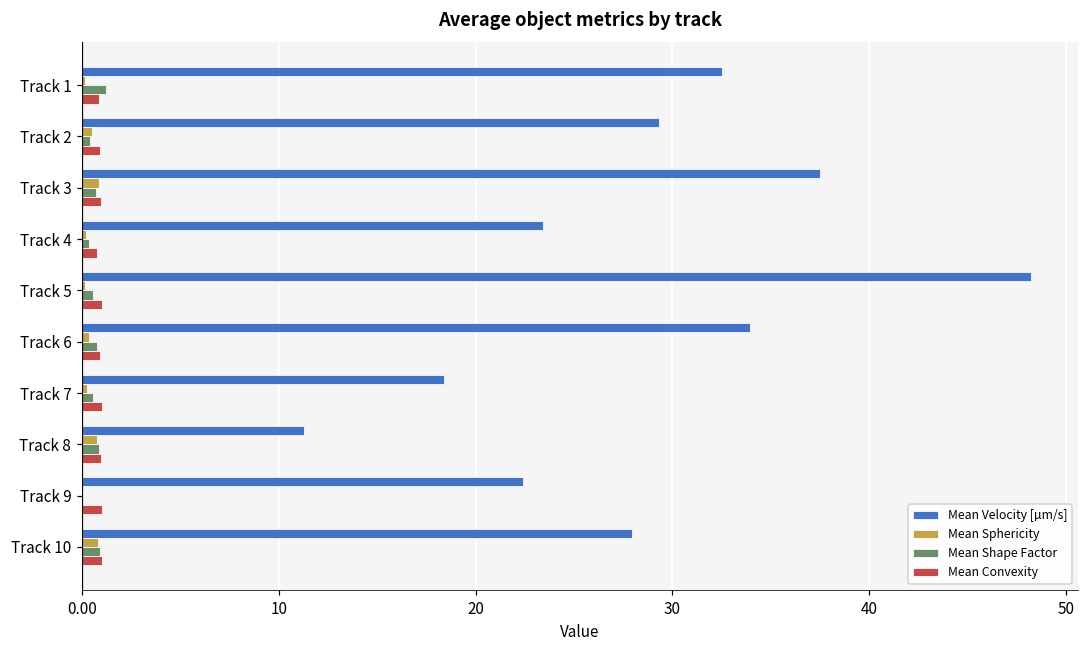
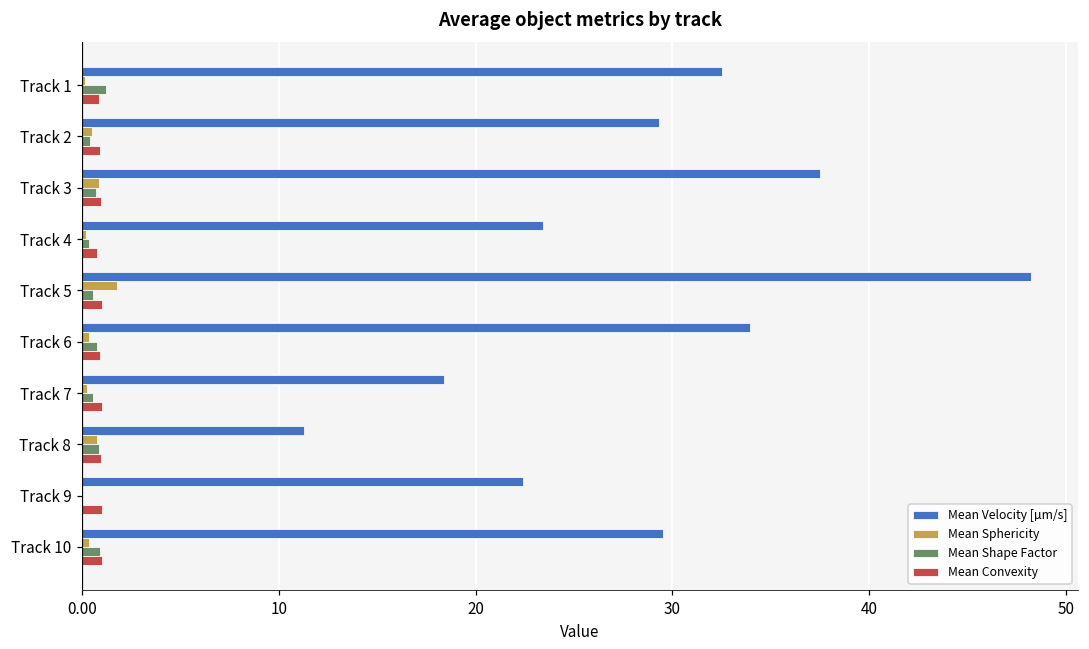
  {
    "Mean Velocity [µm/s]": {
      "Track 1": 32.6,
      "Track 2": 29.3,
      "Track 3": 37.5,
      "Track 4": 23.4,
      "Track 5": 48.2,
      "Track 6": 33.9,
      "Track 7": 18.4,
      "Track 8": 11.3,
      "Track 9": 22.4,
-     "Track 10": 27.9
+     "Track 10": 29.5
    },
    "Mean Sphericity": {
      "Track 2": 0.5,
      "Track 3": 0.9,
      "Track 4": 0.2,
-     "Track 5": 0.1,
+     "Track 5": 1.8,
      "Track 6": 0.4,
      "Track 7": 0.2,
      "Track 8": 0.8,
      "Track 9": 0.0,
-     "Track 10": 0.8
+     "Track 10": 0.4
    },
    "Mean Shape Factor": {
      "Track 1": 1.2,
      "Track 2": 0.4,
      "Track 3": 0.7,
      "Track 4": 0.4,
      "Track 5": 0.5,
      "Track 6": 0.7,
      "Track 7": 0.5,
      "Track 8": 0.8,
      "Track 9": 0.0,
      "Track 10": 0.9
    },
    "Mean Convexity": {
      "Track 1": 0.9,
      "Track 2": 0.9,
      "Track 3": 0.9,
      "Track 4": 0.8,
      "Track 5": 1.0,
      "Track 6": 0.9,
      "Track 7": 1.0,
      "Track 8": 1.0,
      "Track 9": 1.0,
      "Track 10": 1.0
    }
  }
